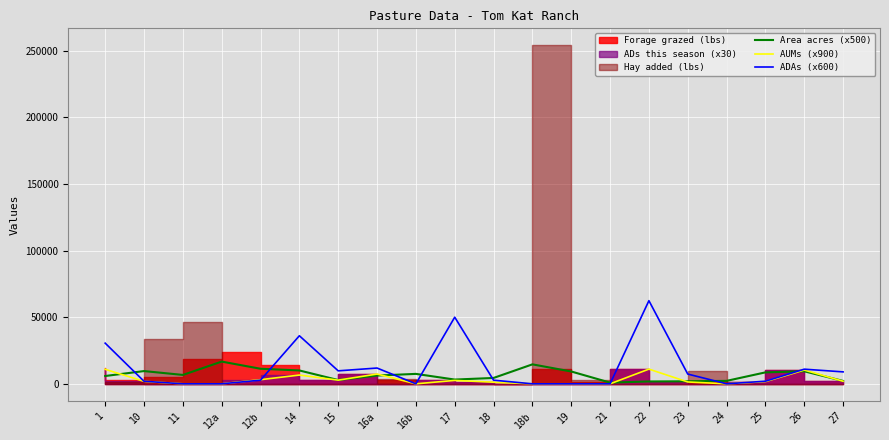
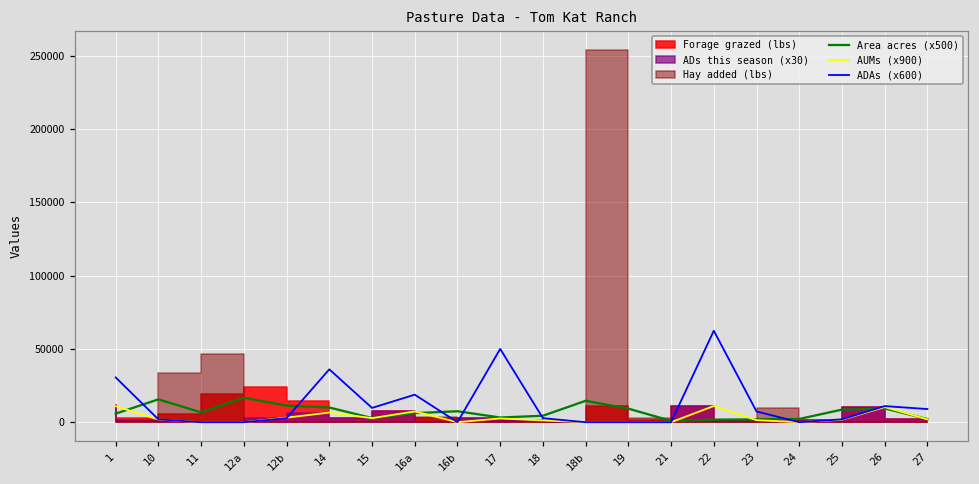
  {
    "Area acres (x500)": {
      "1": 6000,
-     "10": 10000,
+     "10": 16000,
      "12a": 17000,
      "12b": 11000,
      "14": 10000,
      "16b": 7000,
      "18b": 15000,
      "19": 9000
    },
    "ADAs (x600)": {
      "1": 31000,
      "14": 36000,
      "15": 10000,
-     "16a": 12000,
+     "16a": 19000,
      "17": 50000,
      "22": 62000,
      "23": 7000,
      "27": 9000
    }
  }
